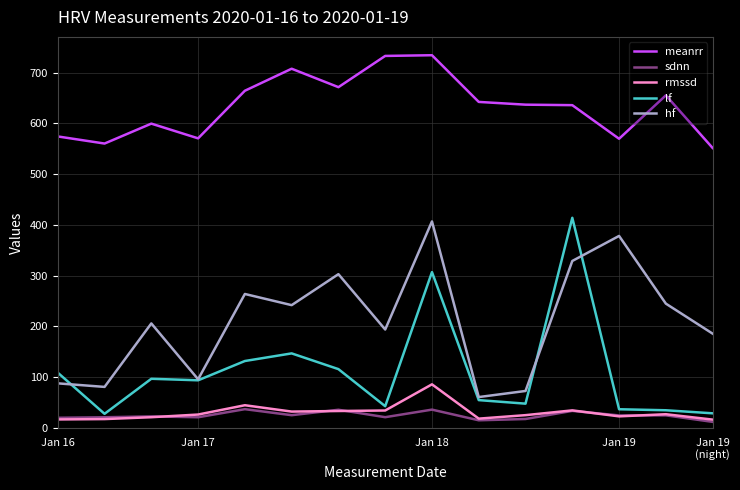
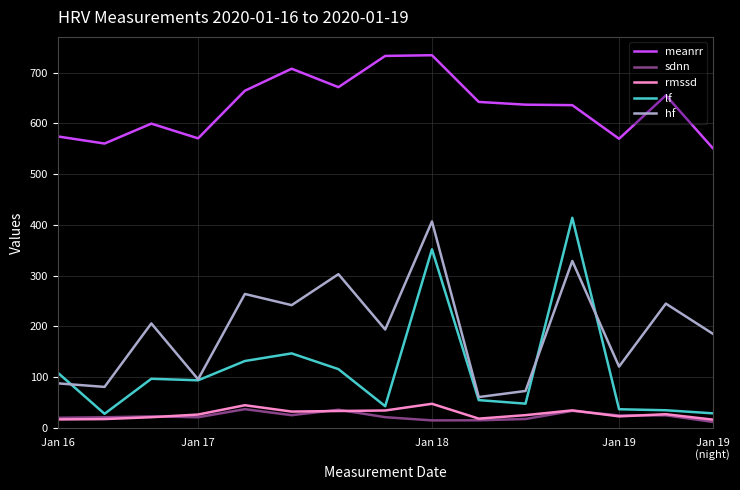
  {
    "meanrr": {
      "Jan 16": 570,
      "Jan 17": 570,
      "Jan 18": 730,
      "Jan 19": 570,
      "Jan 19 (night)": 550
    },
    "sdnn": {
      "Jan 17": 20,
-     "Jan 18": 40
+     "Jan 18": 20
    },
    "rmssd": {
      "Jan 17": 30,
-     "Jan 18": 90
+     "Jan 18": 50
    },
    "lf": {
      "Jan 16": 110,
-     "Jan 18": 310,
+     "Jan 18": 350,
      "Jan 19": 40,
      "Jan 19 (night)": 30
    },
    "hf": {
      "Jan 16": 90,
      "Jan 18": 410,
-     "Jan 19": 380,
+     "Jan 19": 120,
      "Jan 19 (night)": 190
    }
  }
